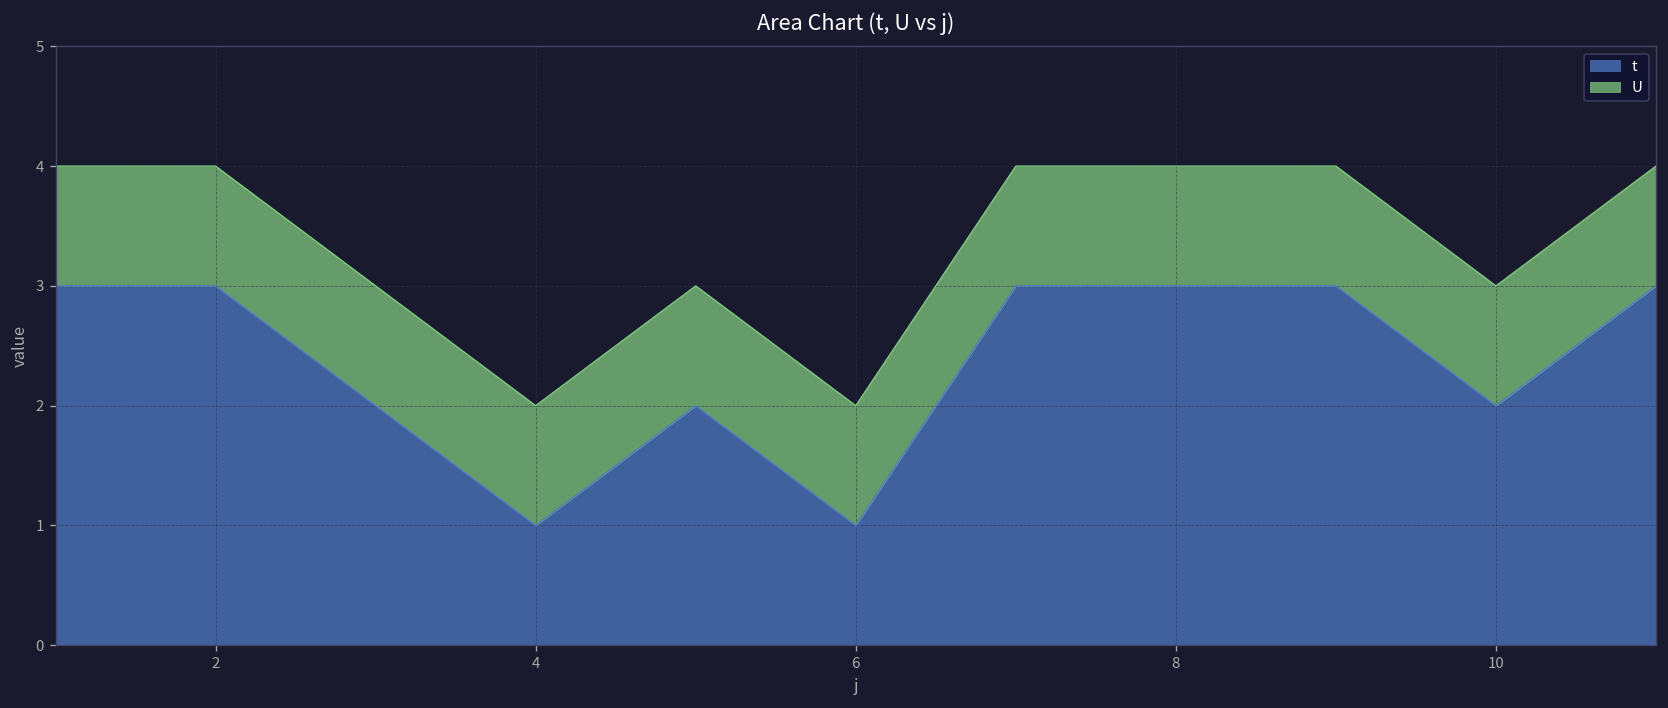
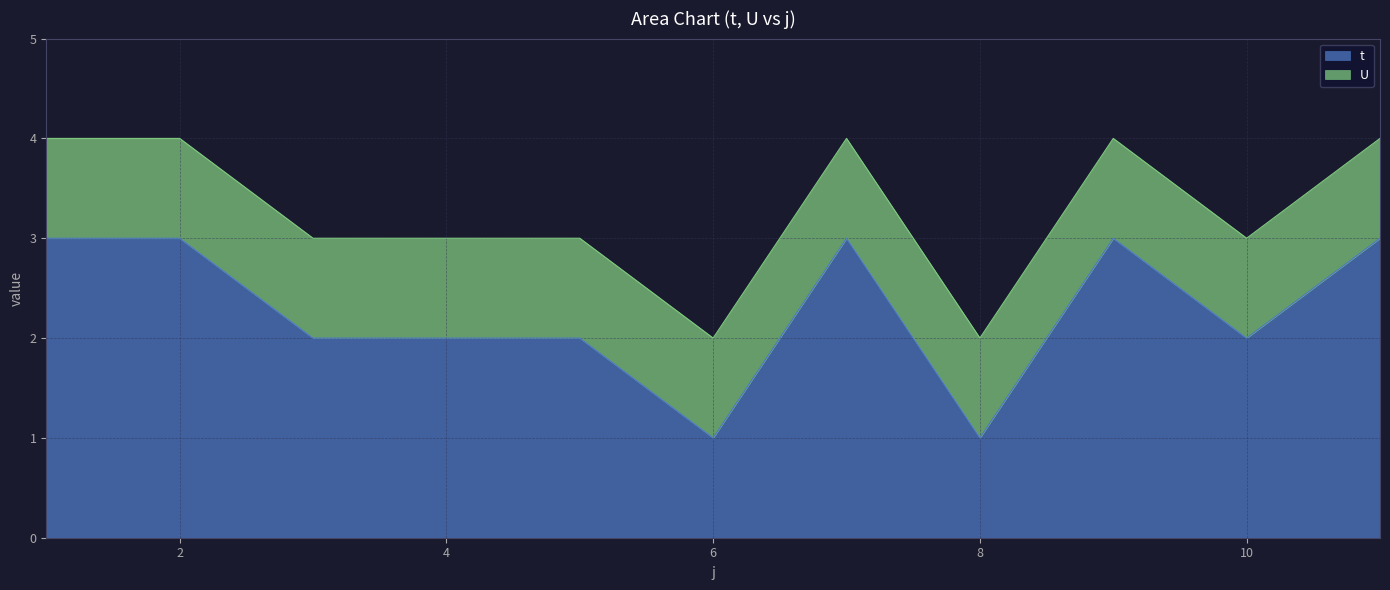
  {
    "t": {
      "2": 3,
-     "4": 1,
+     "4": 2,
      "6": 1,
-     "8": 3,
+     "8": 1,
      "10": 2
    },
    "U": {
      "2": 4,
      "6": 2,
      "10": 3
    }
  }
